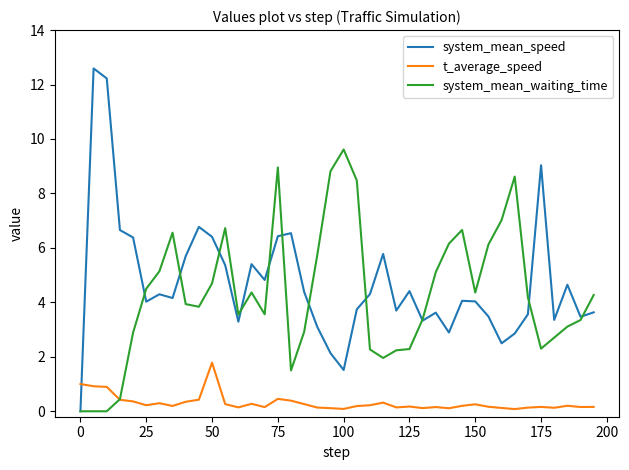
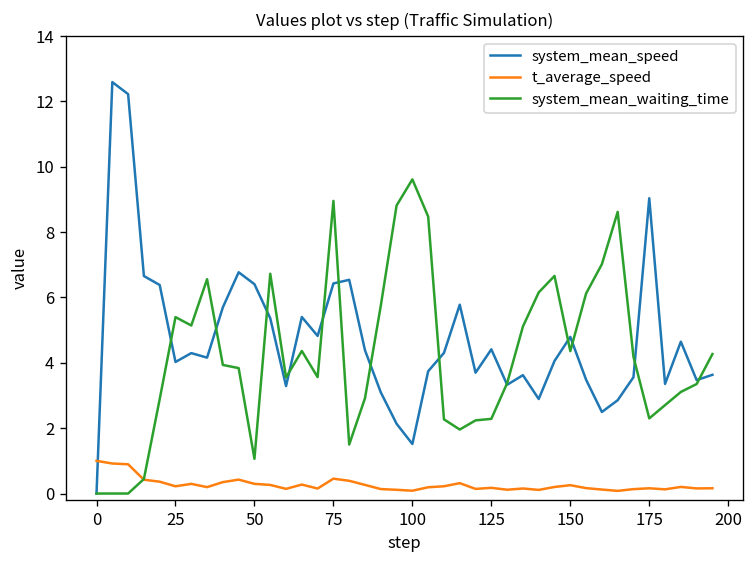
  {
    "system_mean_speed": {
      "25": 4.0,
      "50": 6.4,
      "75": 6.4,
      "100": 1.5,
      "125": 4.4,
-     "150": 4.0,
+     "150": 4.8,
      "175": 9.0
    },
    "t_average_speed": {
      "0": 1.0,
      "25": 0.2,
-     "50": 1.8,
+     "50": 0.3,
      "75": 0.5,
      "100": 0.1,
      "125": 0.2,
      "150": 0.3,
      "175": 0.2
    },
    "system_mean_waiting_time": {
-     "25": 4.5,
-     "50": 4.7,
+     "25": 5.4,
+     "50": 1.1,
      "75": 9.0,
      "100": 9.6,
      "125": 2.3,
      "150": 4.4,
      "175": 2.3
    }
  }
